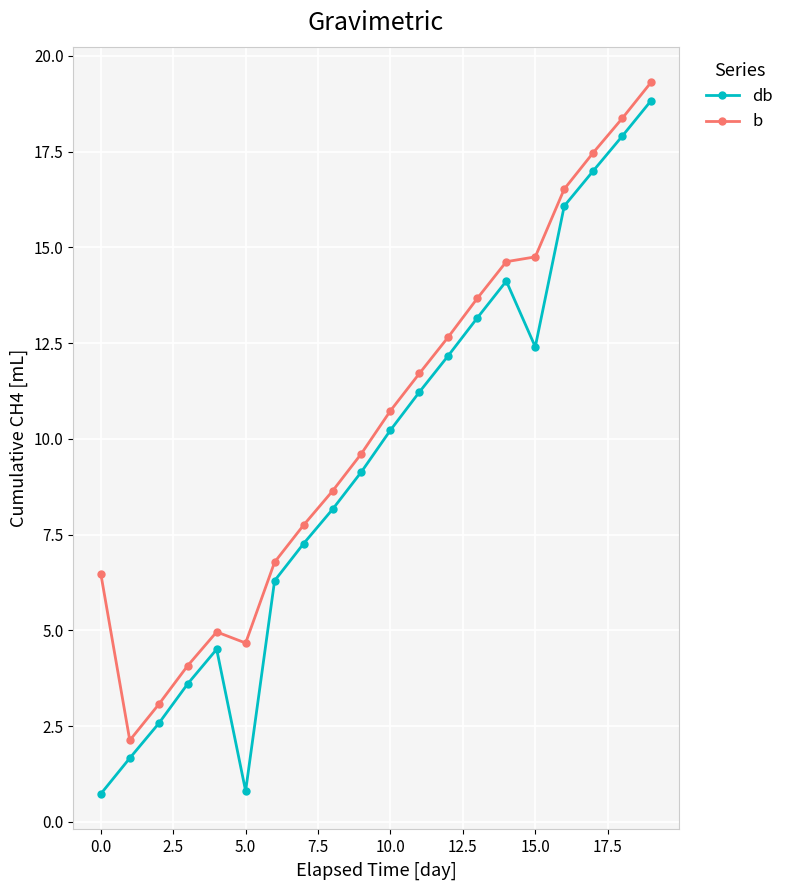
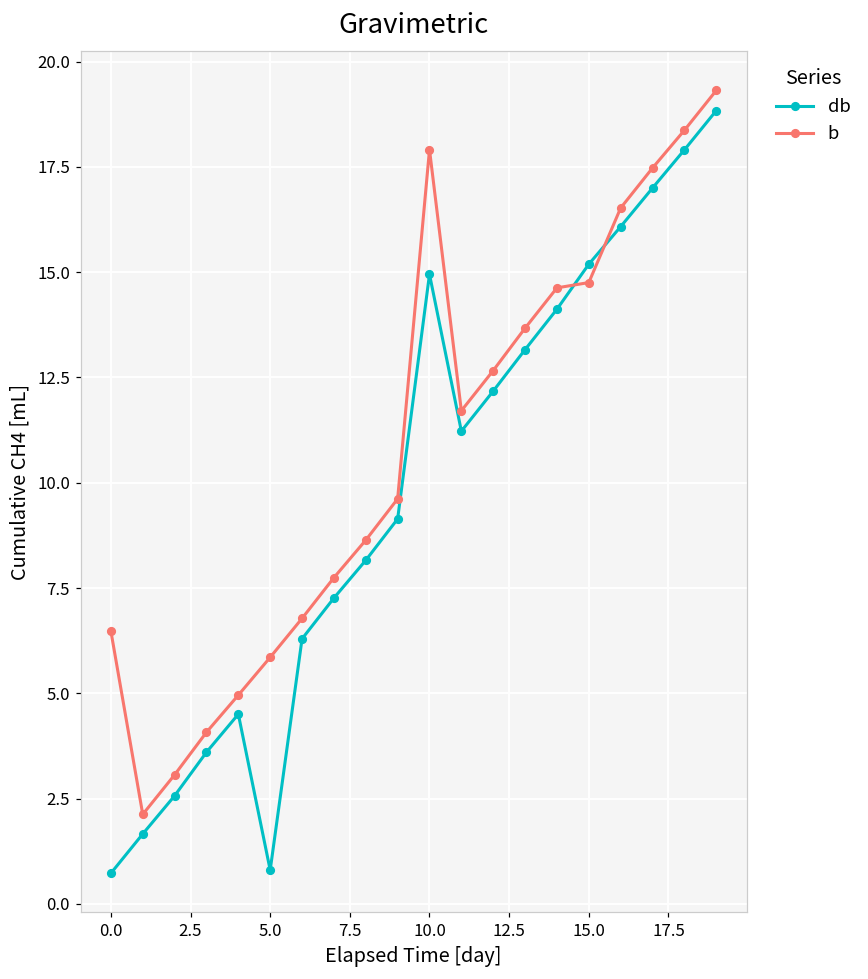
  {
    "db": {
      "0.0": 0.7,
      "5.0": 0.8,
-     "10.0": 10.2,
-     "15.0": 12.4
+     "10.0": 14.9,
+     "15.0": 15.2
    },
    "b": {
      "0.0": 6.5,
-     "5.0": 4.7,
-     "10.0": 10.7,
+     "5.0": 5.9,
+     "10.0": 17.9,
      "15.0": 14.8
    }
  }
